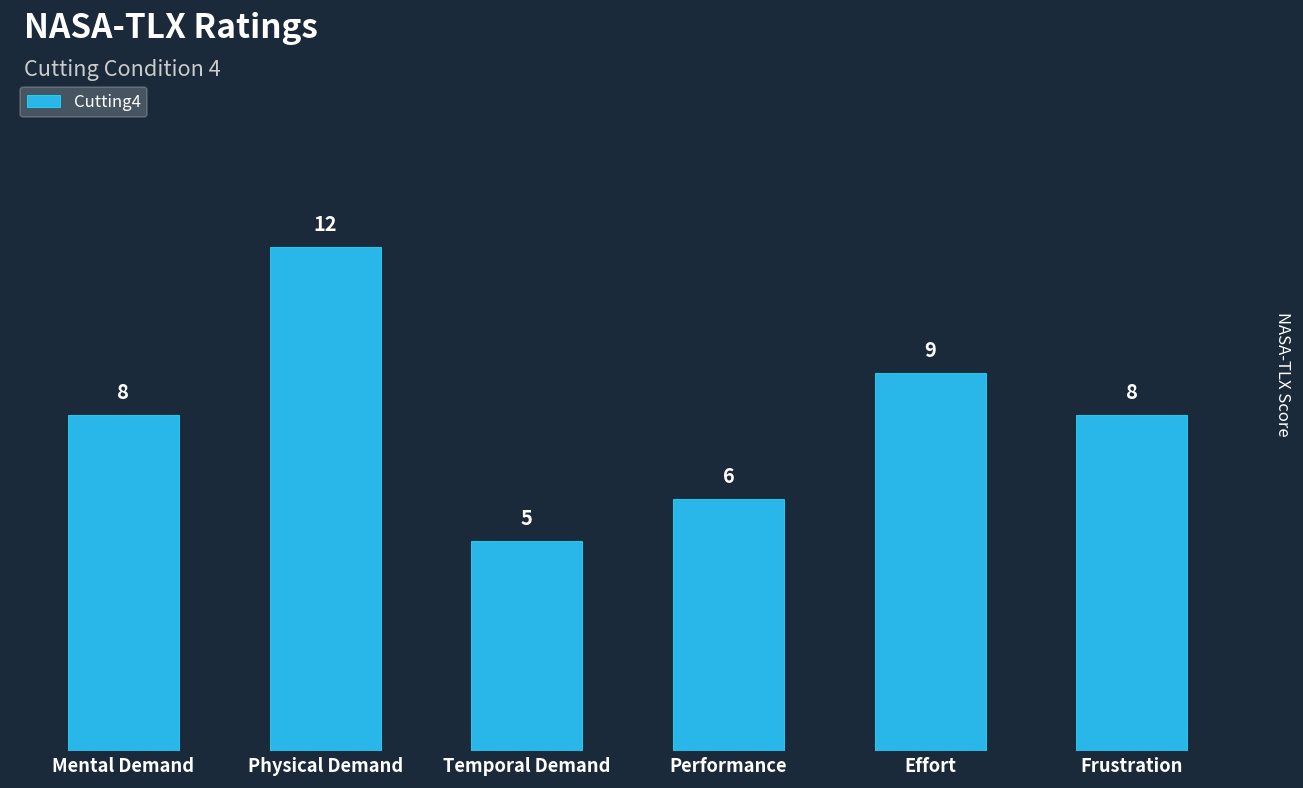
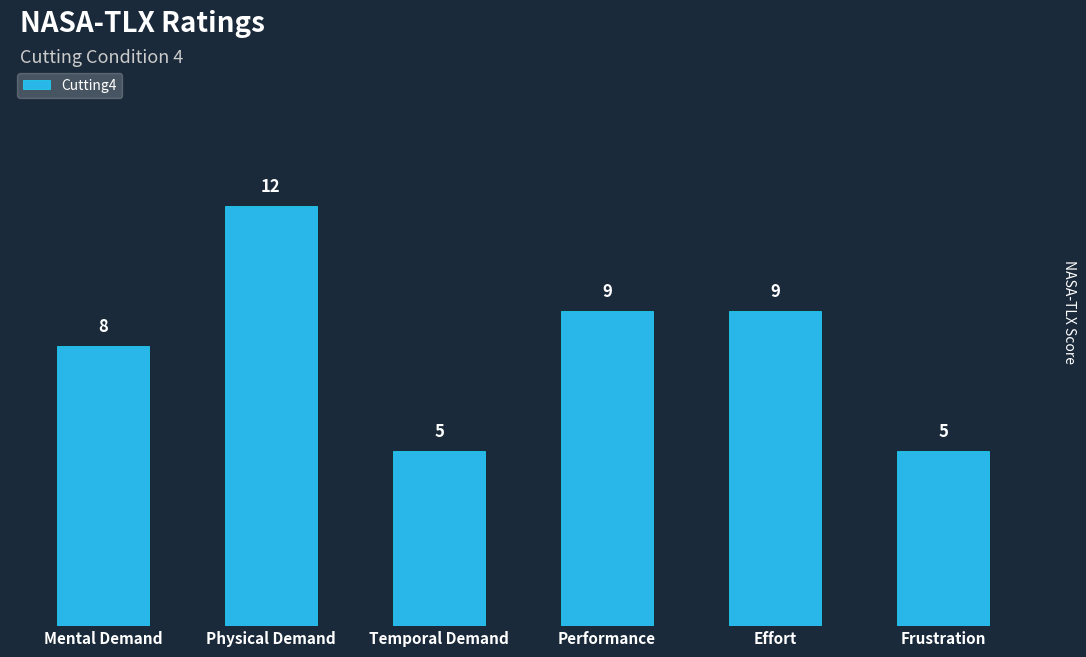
  {
    "Mental Demand": 8,
    "Physical Demand": 12,
    "Temporal Demand": 5,
-   "Performance": 6,
+   "Performance": 9,
    "Effort": 9,
-   "Frustration": 8
+   "Frustration": 5
  }
